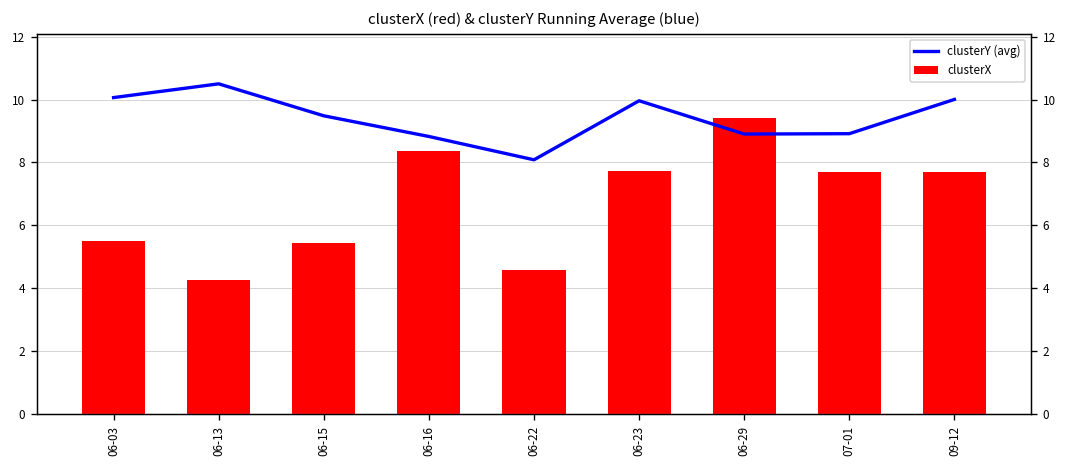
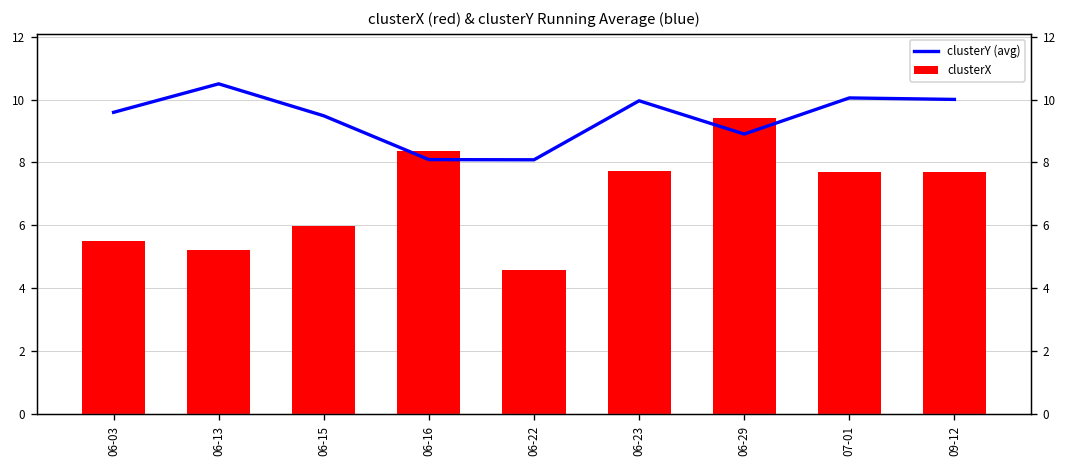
  {
    "clusterY (avg)": {
-     "06-03": 10.1,
+     "06-03": 9.6,
      "06-13": 10.5,
      "06-15": 9.5,
-     "06-16": 8.8,
+     "06-16": 8.1,
      "06-22": 8.1,
      "06-23": 10.0,
      "06-29": 8.9,
-     "07-01": 8.9,
+     "07-01": 10.1,
      "09-12": 10.0
    },
    "clusterX": {
      "06-03": 5.5,
-     "06-13": 4.3,
-     "06-15": 5.4,
+     "06-13": 5.2,
+     "06-15": 6.0,
      "06-16": 8.4,
      "06-22": 4.6,
      "06-23": 7.7,
      "06-29": 9.4,
      "07-01": 7.7,
      "09-12": 7.7
    }
  }
